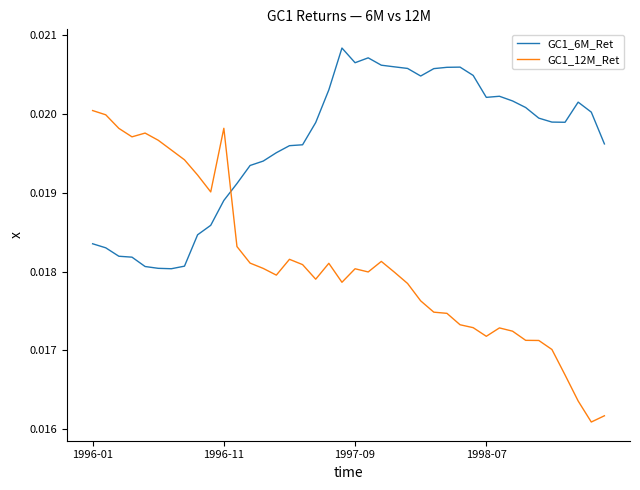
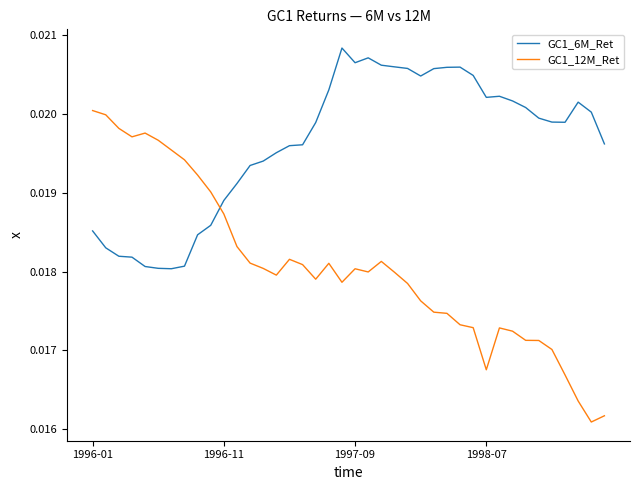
  {
    "GC1_6M_Ret": {
-     "1996-01": 0.0184,
+     "1996-01": 0.0185,
      "1996-11": 0.0189,
      "1997-09": 0.0206,
      "1998-07": 0.0202
    },
    "GC1_12M_Ret": {
      "1996-01": 0.0200,
-     "1996-11": 0.0198,
+     "1996-11": 0.0187,
      "1997-09": 0.0180,
-     "1998-07": 0.0172
+     "1998-07": 0.0168
    }
  }
